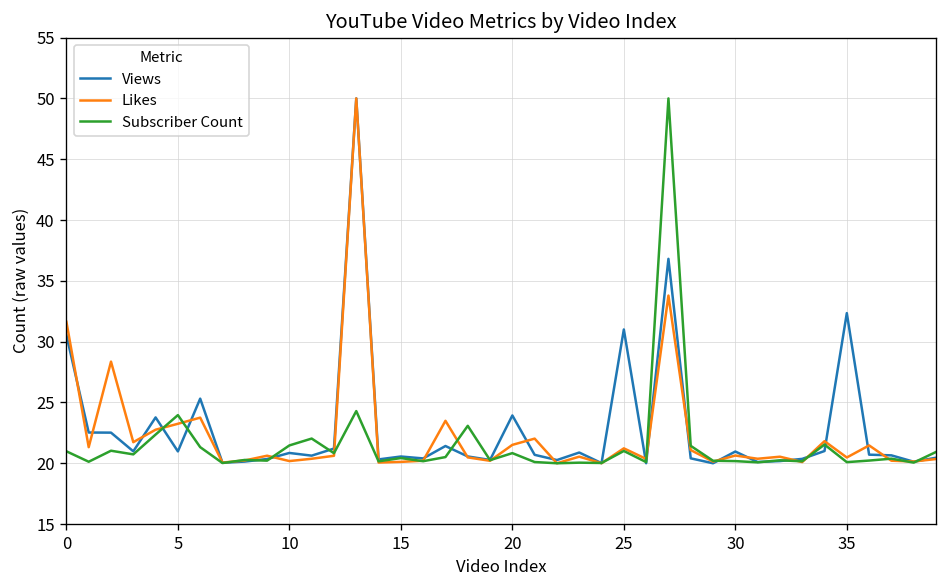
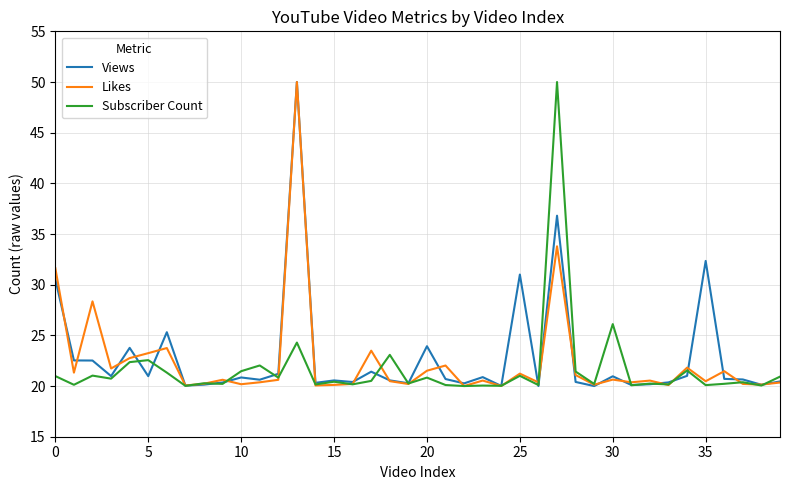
  {
    "Views": {
      "0": 30.5,
      "5": 21.0,
      "10": 20.8,
      "20": 23.9,
      "25": 31.0,
      "30": 21.0,
      "35": 32.3
    },
    "Likes": {
      "0": 31.6,
      "5": 23.2,
      "10": 20.2,
      "15": 20.1,
      "20": 21.5,
      "30": 20.6,
      "35": 20.5
    },
    "Subscriber Count": {
      "0": 21.0,
-     "5": 24.0,
+     "5": 22.6,
      "10": 21.5,
      "20": 20.8,
-     "30": 20.2,
+     "30": 26.1,
      "35": 20.1
    }
  }
